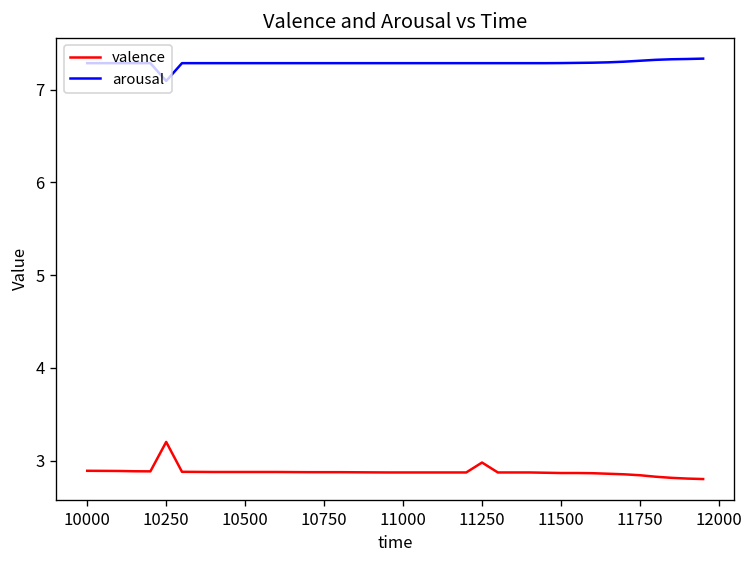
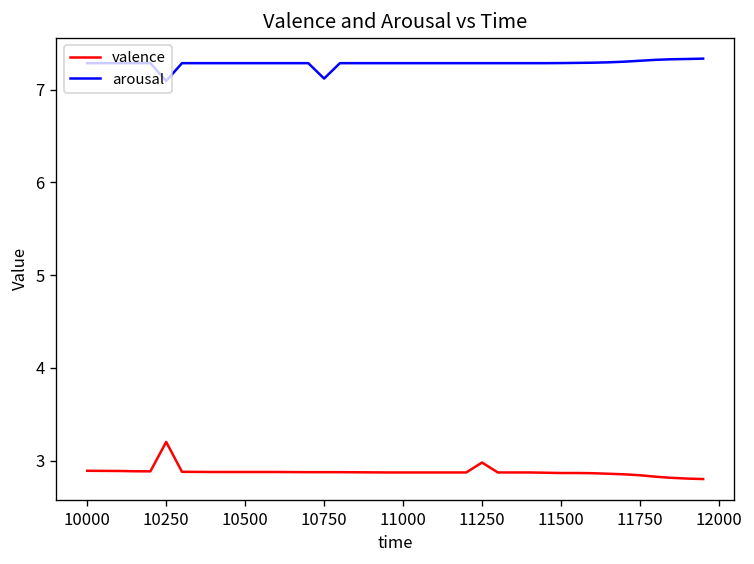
  {
    "valence": {
      "10000": 2.9,
      "10250": 3.2,
      "10500": 2.9,
      "10750": 2.9,
      "11000": 2.9,
      "11250": 3.0,
      "11500": 2.9,
      "11750": 2.8
    },
    "arousal": {
      "10500": 7.3,
-     "10750": 7.3,
+     "10750": 7.1,
      "11000": 7.3,
      "11250": 7.3,
      "11500": 7.3,
      "11750": 7.3
    }
  }
